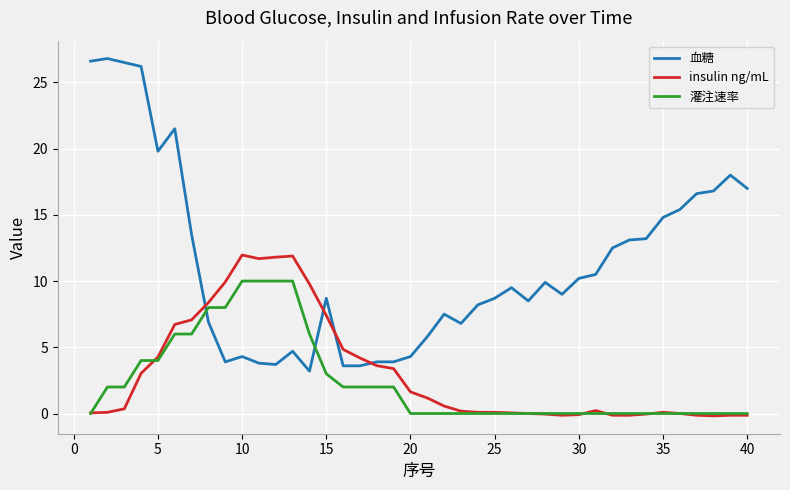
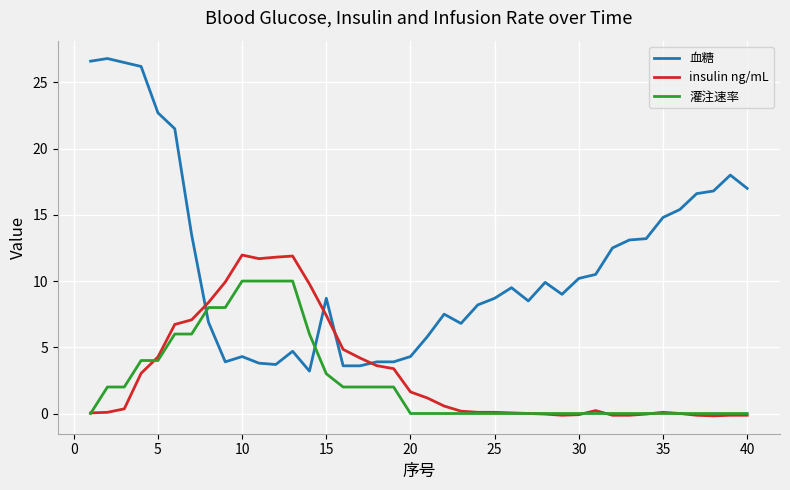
  {
    "血糖": {
-     "5": 19.8,
+     "5": 22.7,
      "10": 4.3,
      "15": 8.7,
      "20": 4.3,
      "25": 8.7,
      "30": 10.2,
      "35": 14.8,
      "40": 17.0
    },
    "insulin ng/mL": {
      "5": 4.3,
      "10": 12.0,
      "15": 7.4,
      "20": 1.6
    },
    "灌注速率": {
      "5": 4.0,
      "10": 10.0,
      "15": 3.0,
      "20": 0.0
    }
  }
